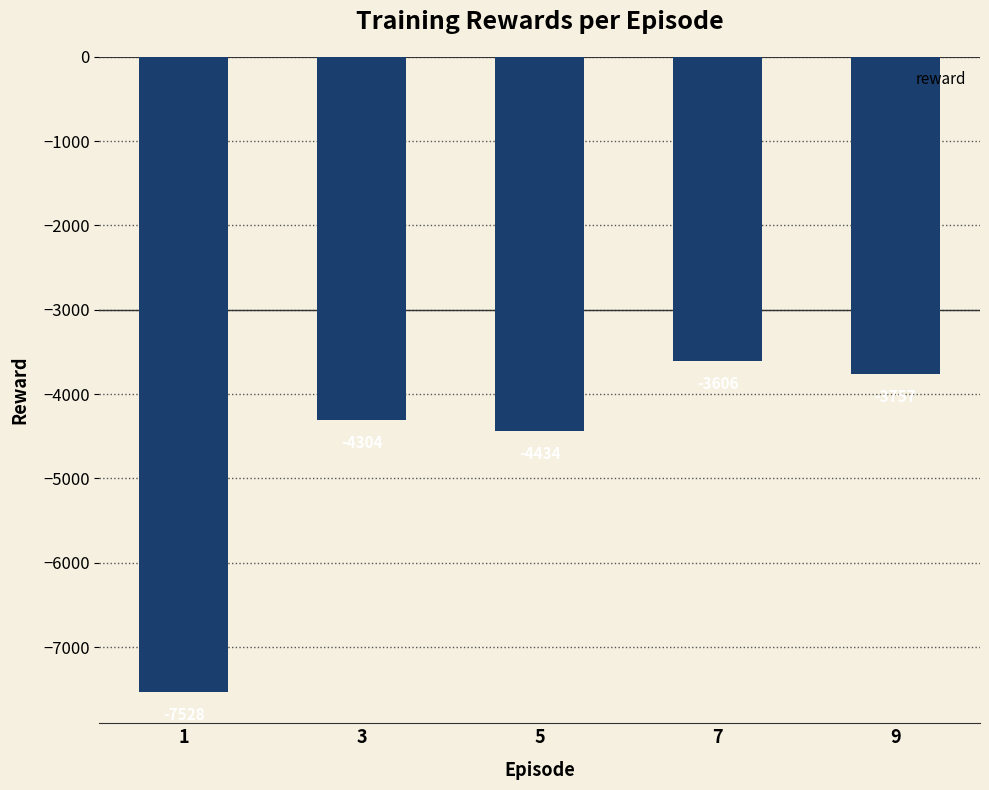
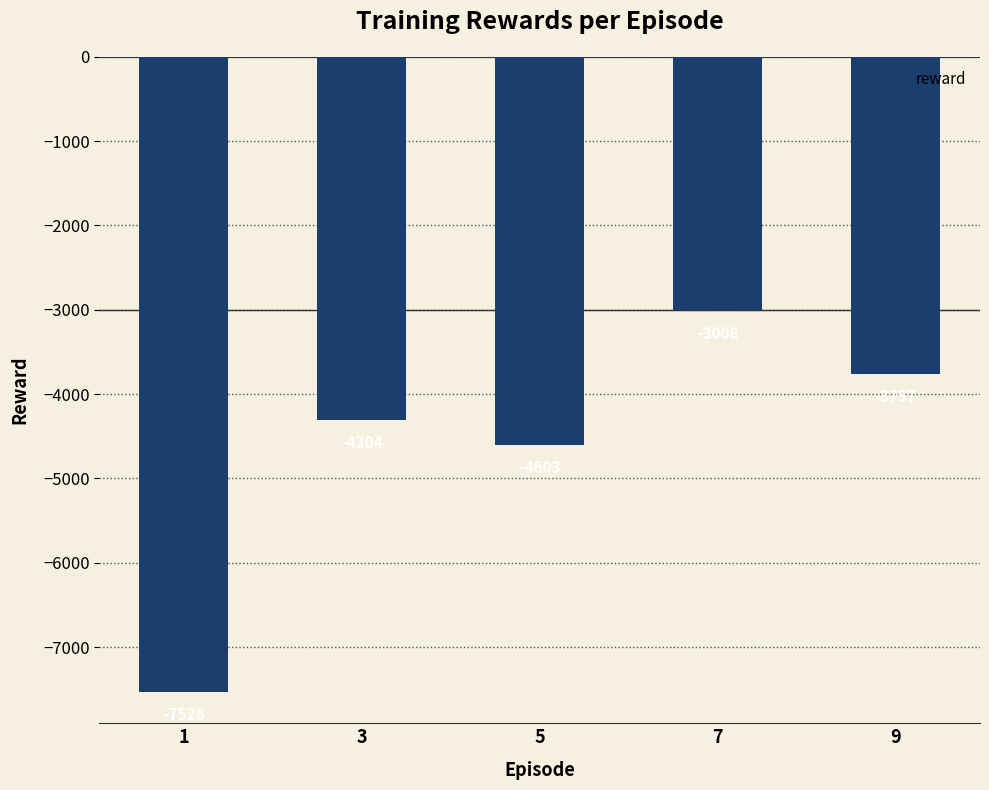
  {
    "1": -7500,
    "3": -4300,
-   "5": -4400,
-   "7": -3600,
+   "5": -4600,
+   "7": -3000,
    "9": -3800
  }
